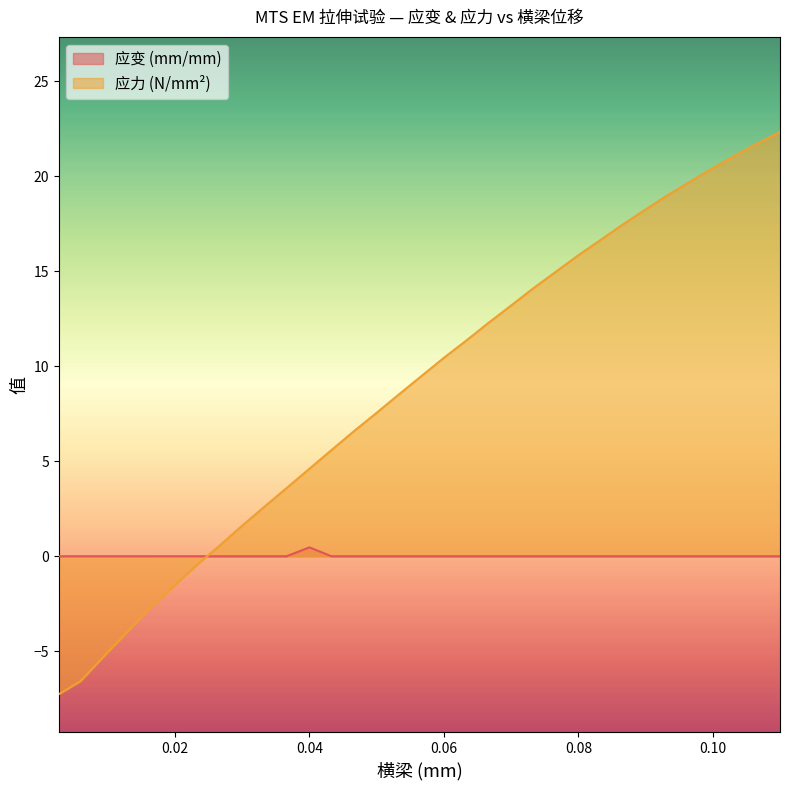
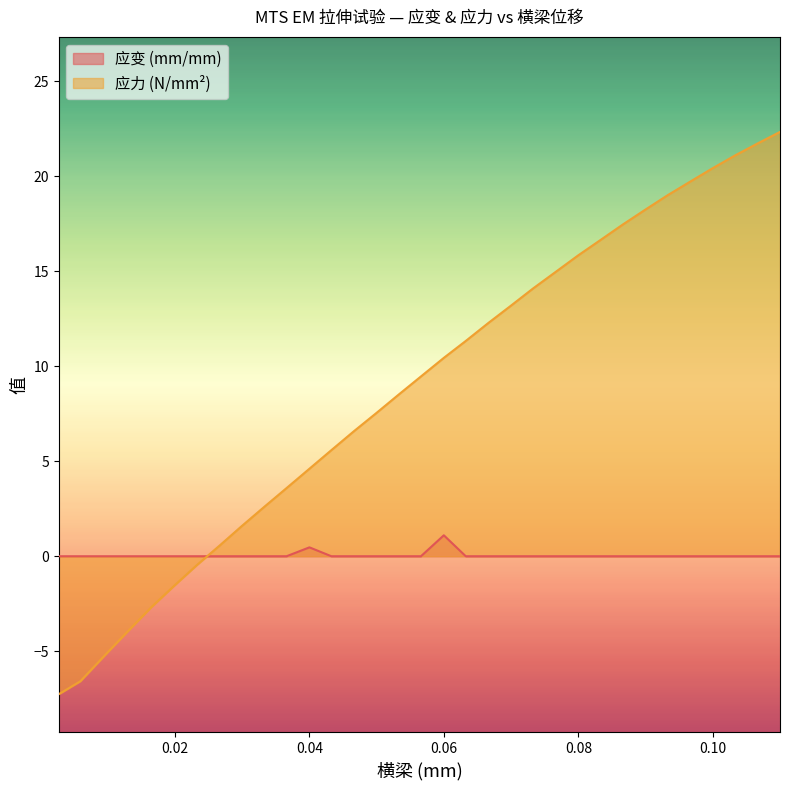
  {
    "应变 (mm/mm)": {
      "0.04": 0.5,
-     "0.06": 0.0,
+     "0.06": 1.1,
      "0.08": 0.0
    }
  }
